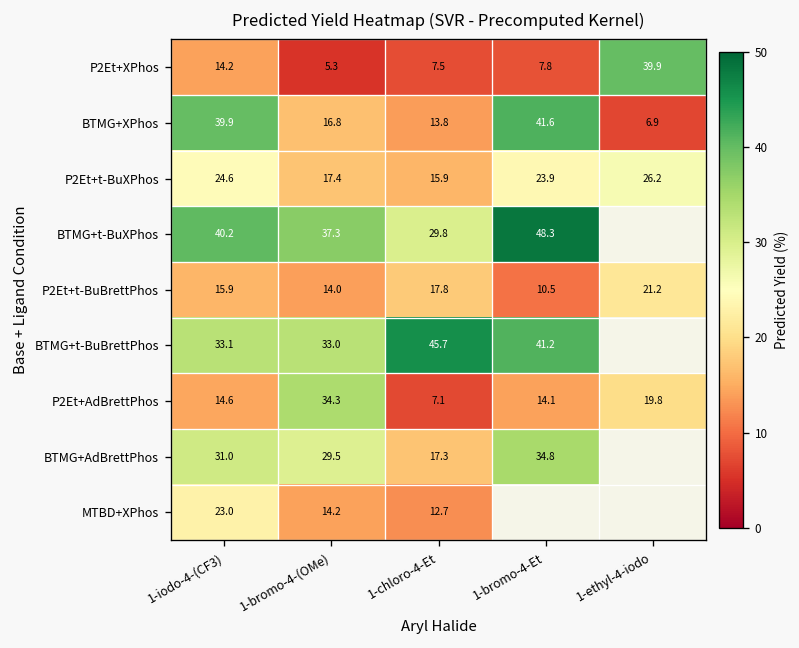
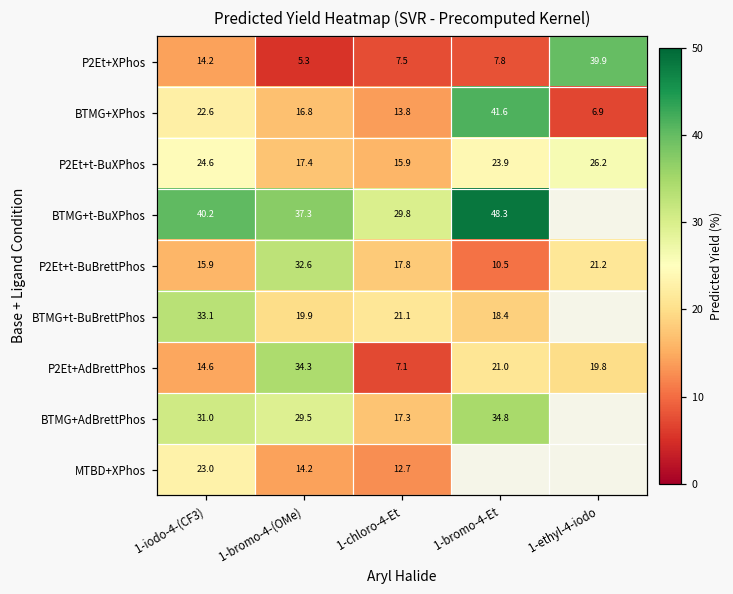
  {
    "P2Et+XPhos": {
      "1-iodo-4-(CF3)": 14.2,
      "1-bromo-4-(OMe)": 5.3,
      "1-chloro-4-Et": 7.5,
      "1-bromo-4-Et": 7.8,
      "1-ethyl-4-iodo": 39.9
    },
    "BTMG+XPhos": {
-     "1-iodo-4-(CF3)": 39.9,
+     "1-iodo-4-(CF3)": 22.6,
      "1-bromo-4-(OMe)": 16.8,
      "1-chloro-4-Et": 13.8,
      "1-bromo-4-Et": 41.6,
      "1-ethyl-4-iodo": 6.9
    },
    "P2Et+t-BuXPhos": {
      "1-iodo-4-(CF3)": 24.6,
      "1-bromo-4-(OMe)": 17.4,
      "1-chloro-4-Et": 15.9,
      "1-bromo-4-Et": 23.9,
      "1-ethyl-4-iodo": 26.2
    },
    "BTMG+t-BuXPhos": {
      "1-iodo-4-(CF3)": 40.2,
      "1-bromo-4-(OMe)": 37.3,
      "1-chloro-4-Et": 29.8,
      "1-bromo-4-Et": 48.3
    },
    "P2Et+t-BuBrettPhos": {
      "1-iodo-4-(CF3)": 15.9,
-     "1-bromo-4-(OMe)": 14.0,
+     "1-bromo-4-(OMe)": 32.6,
      "1-chloro-4-Et": 17.8,
      "1-bromo-4-Et": 10.5,
      "1-ethyl-4-iodo": 21.2
    },
    "BTMG+t-BuBrettPhos": {
      "1-iodo-4-(CF3)": 33.1,
-     "1-bromo-4-(OMe)": 33.0,
-     "1-chloro-4-Et": 45.7,
-     "1-bromo-4-Et": 41.2
+     "1-bromo-4-(OMe)": 19.9,
+     "1-chloro-4-Et": 21.1,
+     "1-bromo-4-Et": 18.4
    },
    "P2Et+AdBrettPhos": {
      "1-iodo-4-(CF3)": 14.6,
      "1-bromo-4-(OMe)": 34.3,
      "1-chloro-4-Et": 7.1,
-     "1-bromo-4-Et": 14.1,
+     "1-bromo-4-Et": 21.0,
      "1-ethyl-4-iodo": 19.8
    },
    "BTMG+AdBrettPhos": {
      "1-iodo-4-(CF3)": 31.0,
      "1-bromo-4-(OMe)": 29.5,
      "1-chloro-4-Et": 17.3,
      "1-bromo-4-Et": 34.8
    },
    "MTBD+XPhos": {
      "1-iodo-4-(CF3)": 23.0,
      "1-bromo-4-(OMe)": 14.2,
      "1-chloro-4-Et": 12.7
    }
  }
